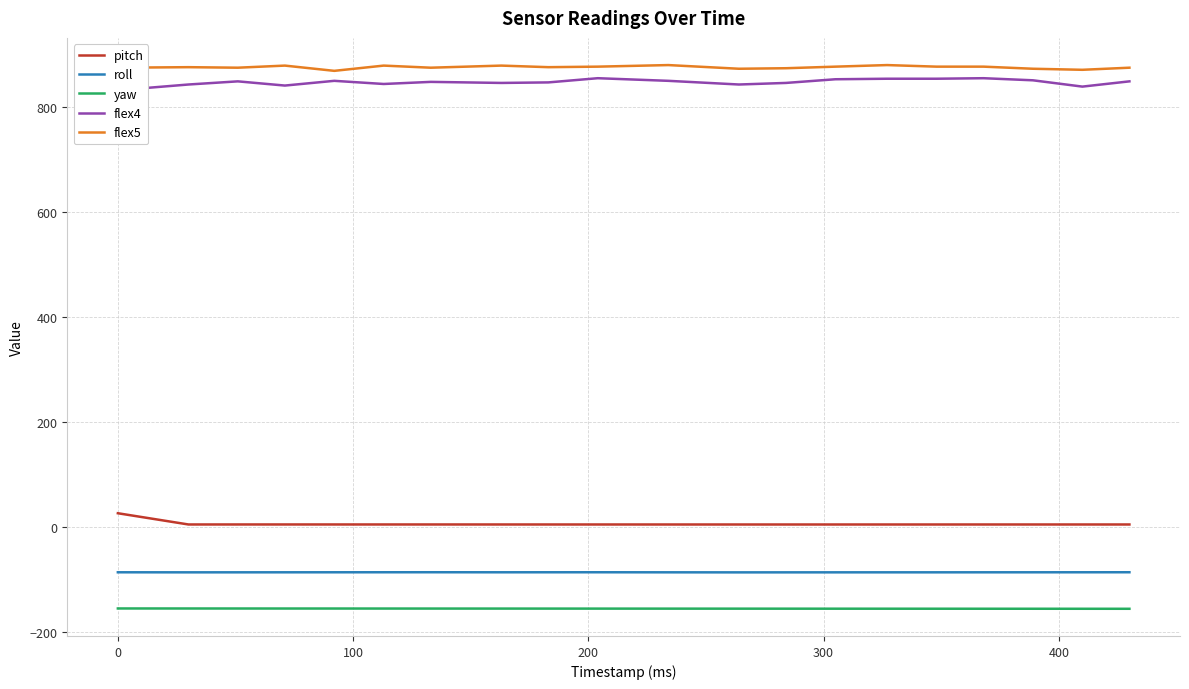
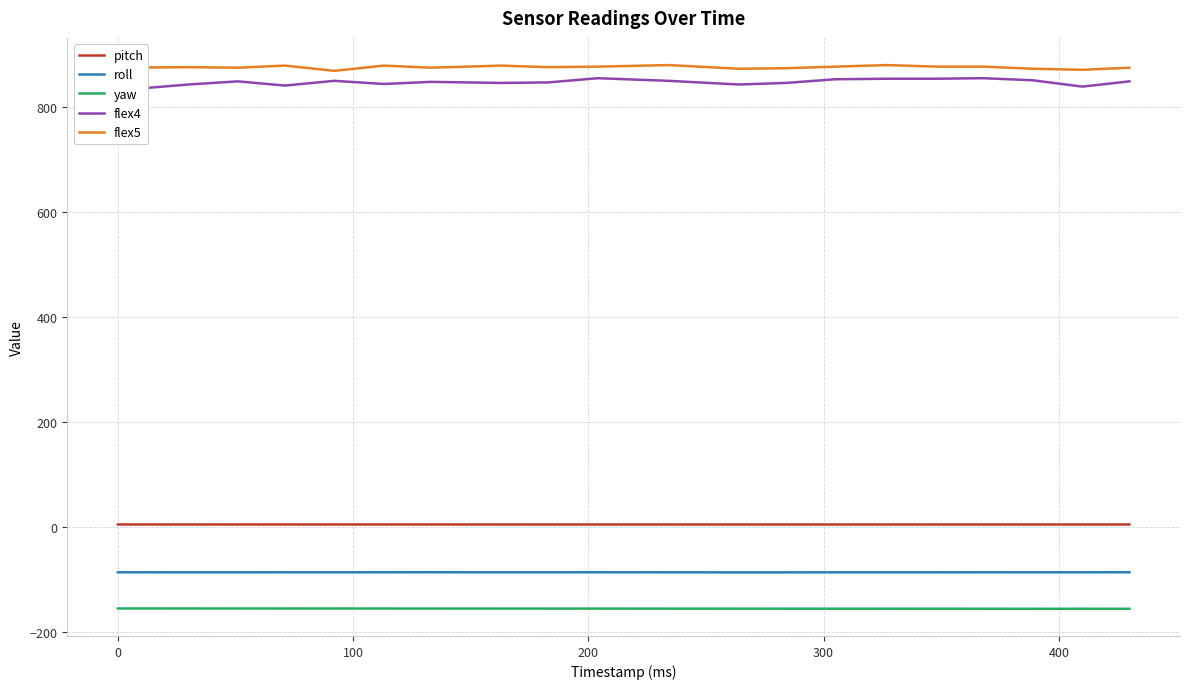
  {
    "pitch": {
-     "0": 30
+     "0": 10
    },
    "roll": {
      "0": -90
    },
    "yaw": {
      "0": -150
    }
  }
